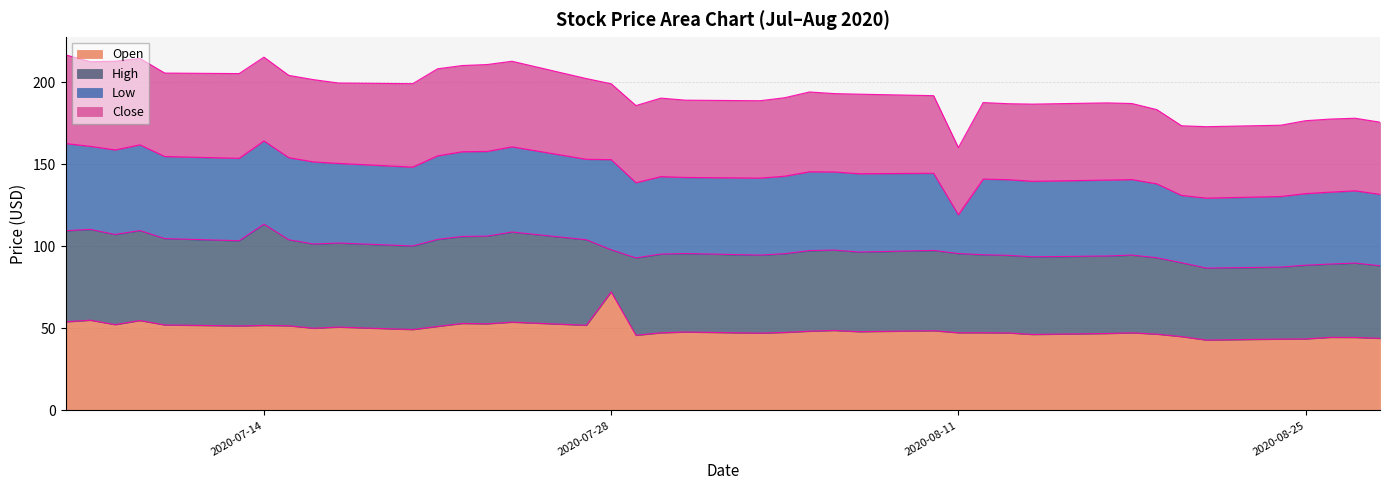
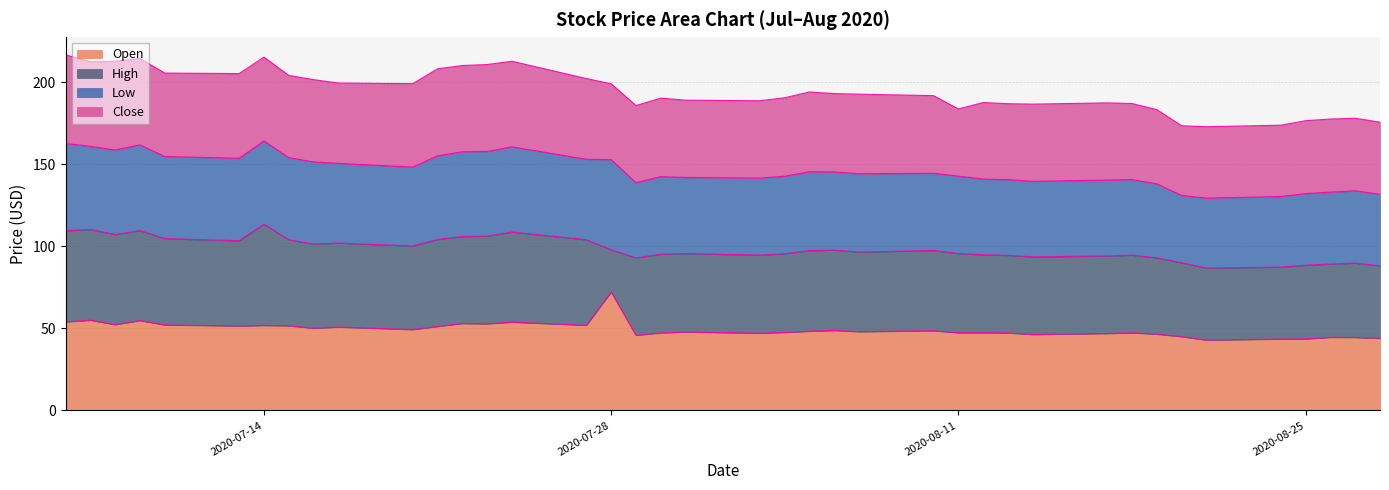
  {
    "Open": {
      "2020-07-14": 52,
      "2020-07-28": 72,
      "2020-08-11": 47,
      "2020-08-25": 44
    },
    "High": {
      "2020-07-14": 62,
      "2020-07-28": 26,
      "2020-08-11": 48,
      "2020-08-25": 45
    },
    "Low": {
      "2020-07-14": 51,
      "2020-07-28": 55,
-     "2020-08-11": 24,
+     "2020-08-11": 47,
      "2020-08-25": 44
    },
    "Close": {
      "2020-07-14": 51,
      "2020-07-28": 46,
      "2020-08-11": 41,
      "2020-08-25": 44
    }
  }
